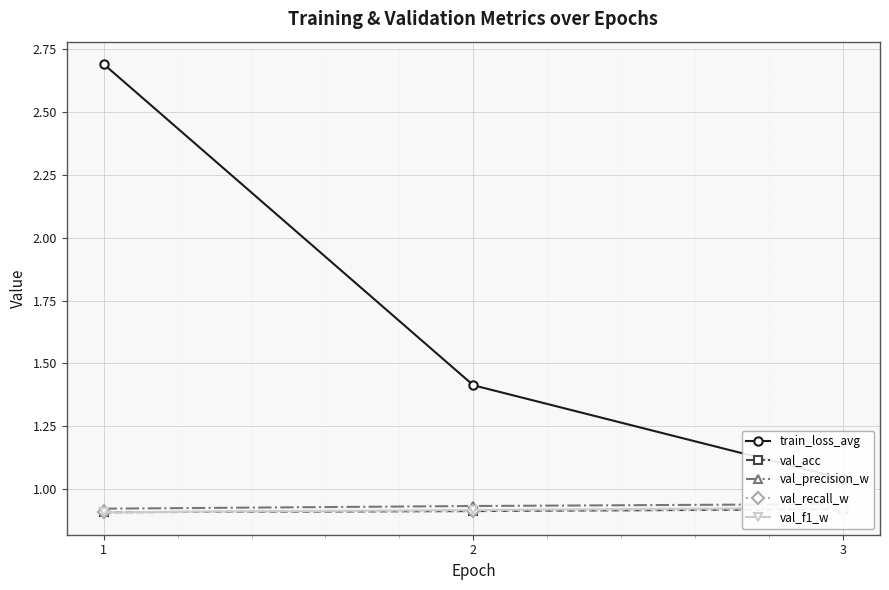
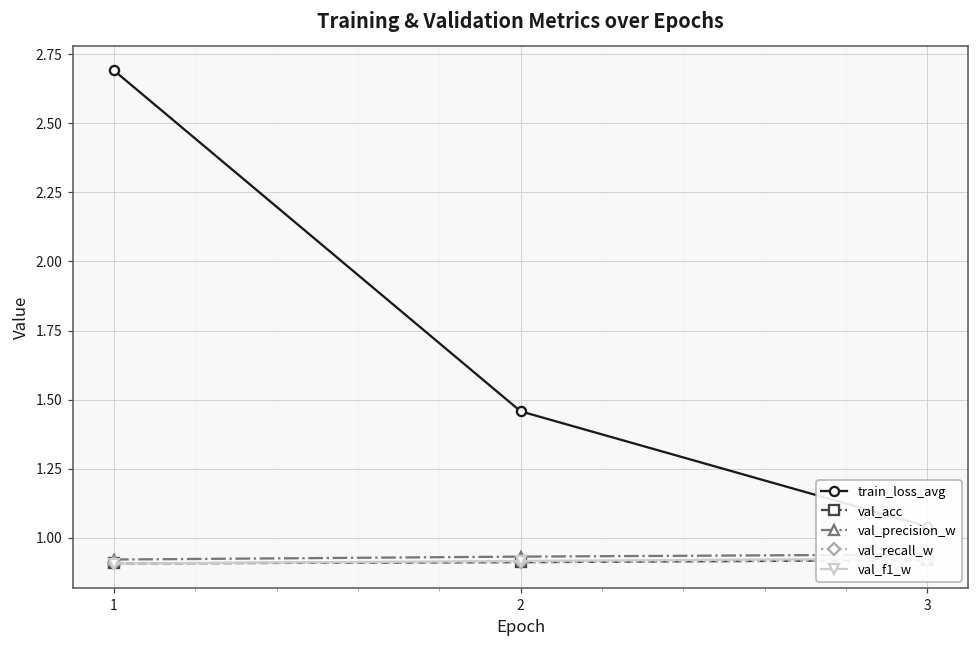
  {
    "train_loss_avg": {
      "1": 2.69,
-     "2": 1.41
+     "2": 1.46
    },
    "val_precision_w": {
      "1": 0.92,
      "2": 0.93
    }
  }
